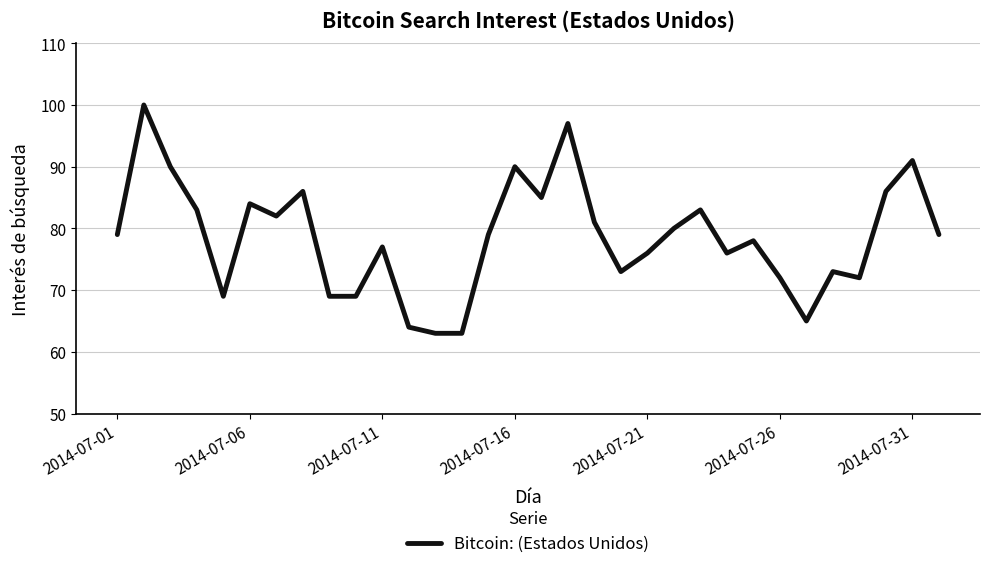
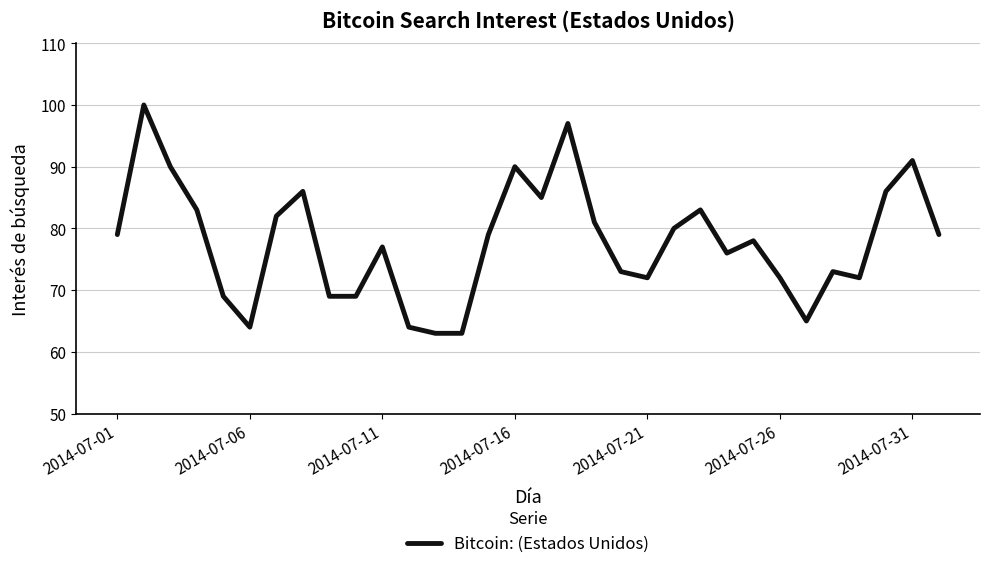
  {
    "2014-07-01": 79,
-   "2014-07-06": 84,
+   "2014-07-06": 64,
    "2014-07-11": 77,
    "2014-07-16": 90,
-   "2014-07-21": 76,
+   "2014-07-21": 72,
    "2014-07-26": 72,
    "2014-07-31": 91
  }
